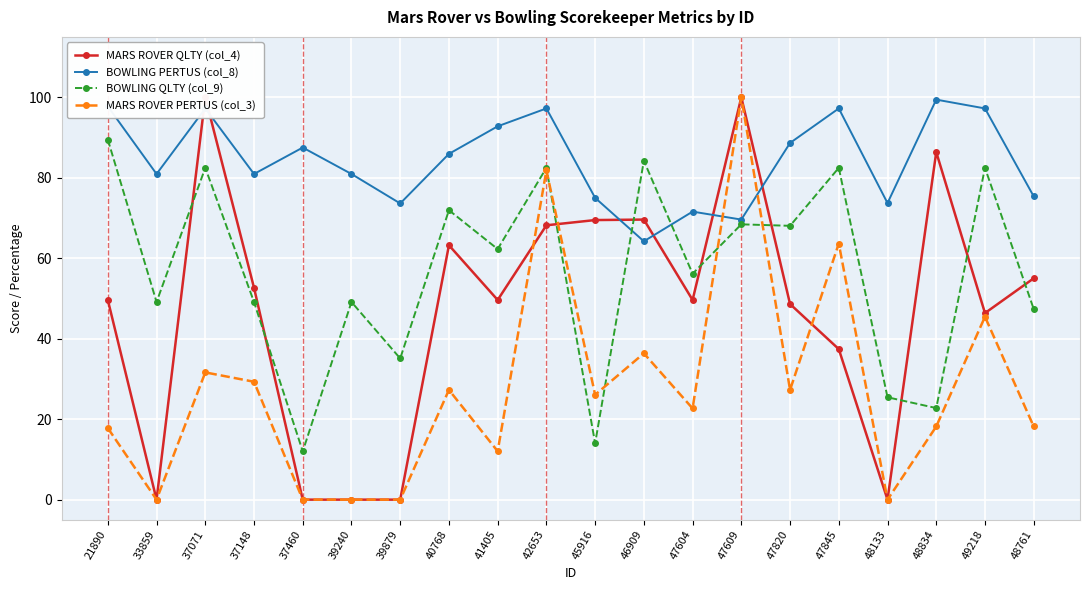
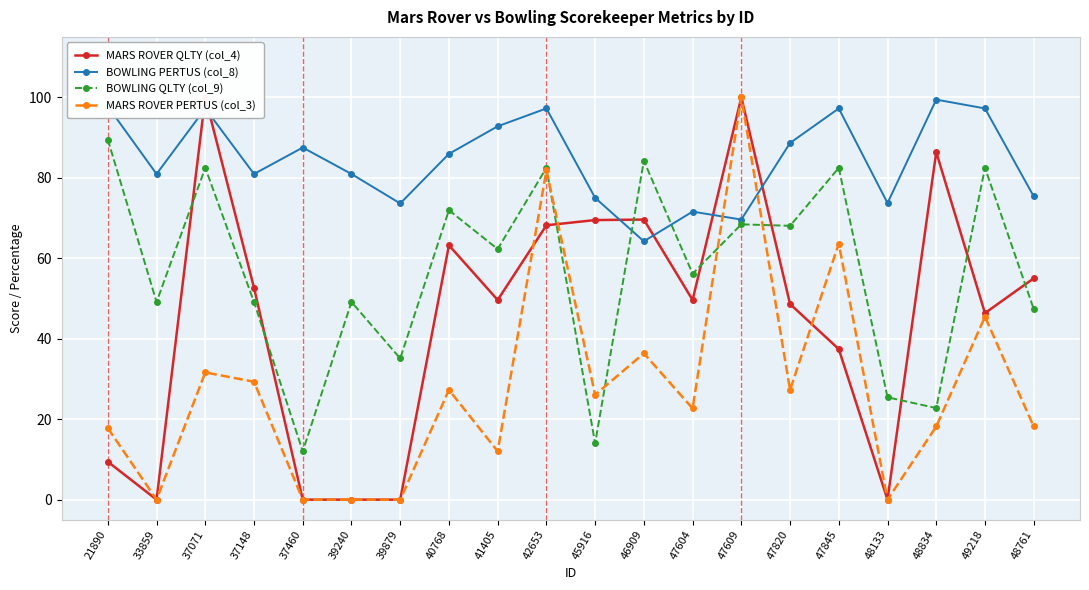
  {
    "MARS ROVER QLTY (col_4)": {
-     "21890": 50,
+     "21890": 9,
      "37148": 53,
      "40768": 63,
      "41405": 50,
      "42653": 68,
      "45916": 69,
      "46909": 70,
      "47604": 50,
      "47820": 49,
      "47845": 37,
      "48834": 86,
      "49218": 46,
      "48761": 55
    },
    "BOWLING PERTUS (col_8)": {
      "33859": 81,
      "37148": 81,
      "37460": 88,
      "39240": 81,
      "39879": 74,
      "40768": 86,
      "41405": 93,
      "42653": 97,
      "45916": 75,
      "46909": 64,
      "47604": 72,
      "47609": 70,
      "47820": 89,
      "47845": 97,
      "48133": 74,
      "48834": 99,
      "49218": 97,
      "48761": 75
    },
    "BOWLING QLTY (col_9)": {
      "21890": 89,
      "33859": 49,
      "37071": 82,
      "37148": 49,
      "37460": 12,
      "39240": 49,
      "39879": 35,
      "40768": 72,
      "41405": 62,
      "42653": 82,
      "45916": 14,
      "46909": 84,
      "47604": 56,
      "47609": 68,
      "47820": 68,
      "47845": 82,
      "48133": 25,
      "48834": 23,
      "49218": 82,
      "48761": 47
    },
    "MARS ROVER PERTUS (col_3)": {
      "21890": 18,
      "37071": 32,
      "37148": 29,
      "40768": 27,
      "41405": 12,
      "42653": 82,
      "45916": 26,
      "46909": 36,
      "47604": 23,
      "47820": 27,
      "47845": 64,
      "48834": 18,
      "49218": 45,
      "48761": 18
    }
  }
